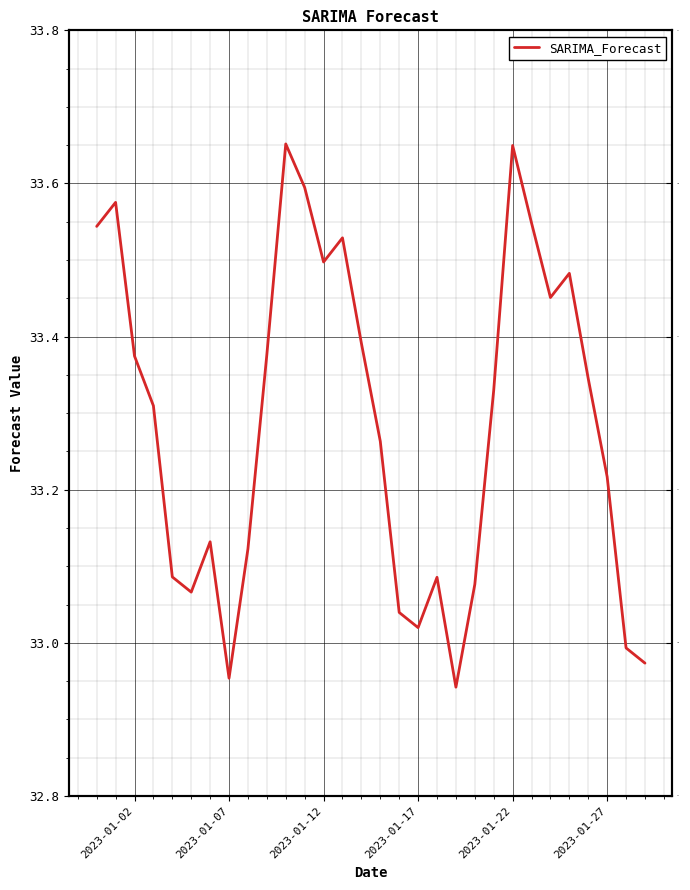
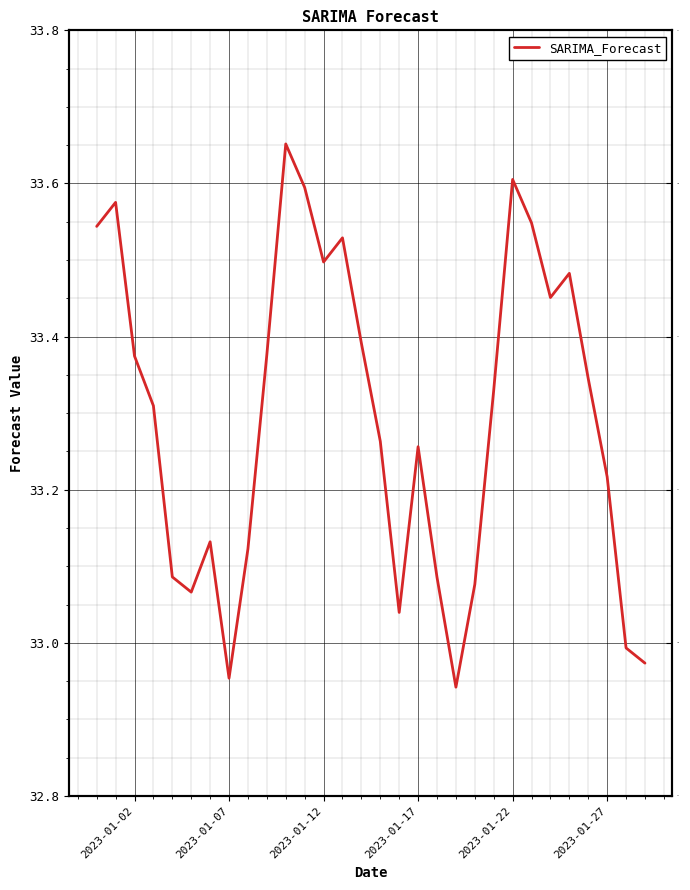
  {
    "2023-01-02": 33.37,
    "2023-01-07": 32.95,
    "2023-01-12": 33.50,
-   "2023-01-17": 33.02,
-   "2023-01-22": 33.65,
+   "2023-01-17": 33.26,
+   "2023-01-22": 33.61,
    "2023-01-27": 33.22
  }
